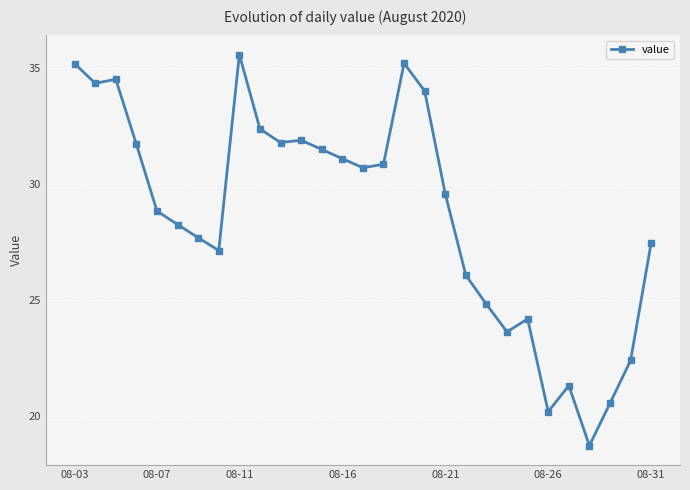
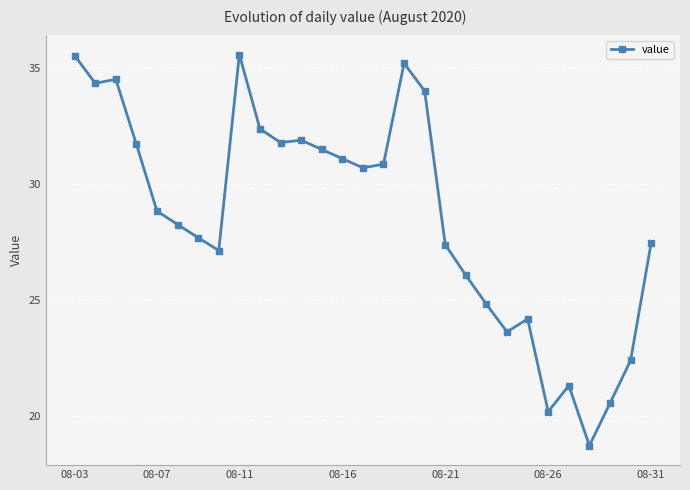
  {
-   "08-03": 35.2,
+   "08-03": 35.5,
    "08-07": 28.8,
    "08-11": 35.6,
    "08-16": 31.1,
-   "08-21": 29.6,
+   "08-21": 27.4,
    "08-26": 20.2,
    "08-31": 27.5
  }
